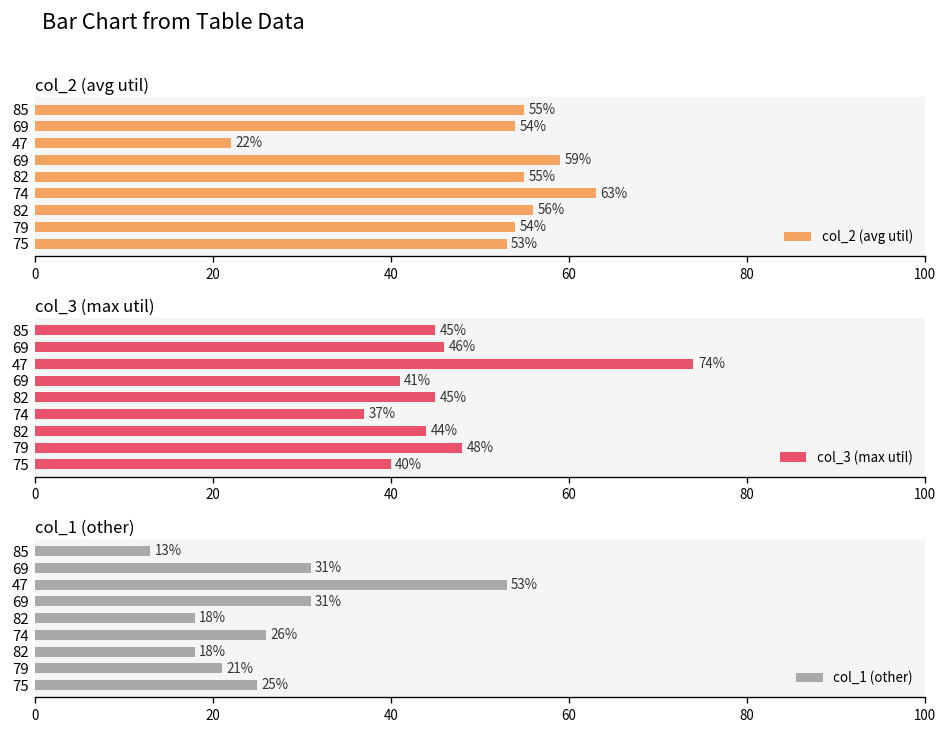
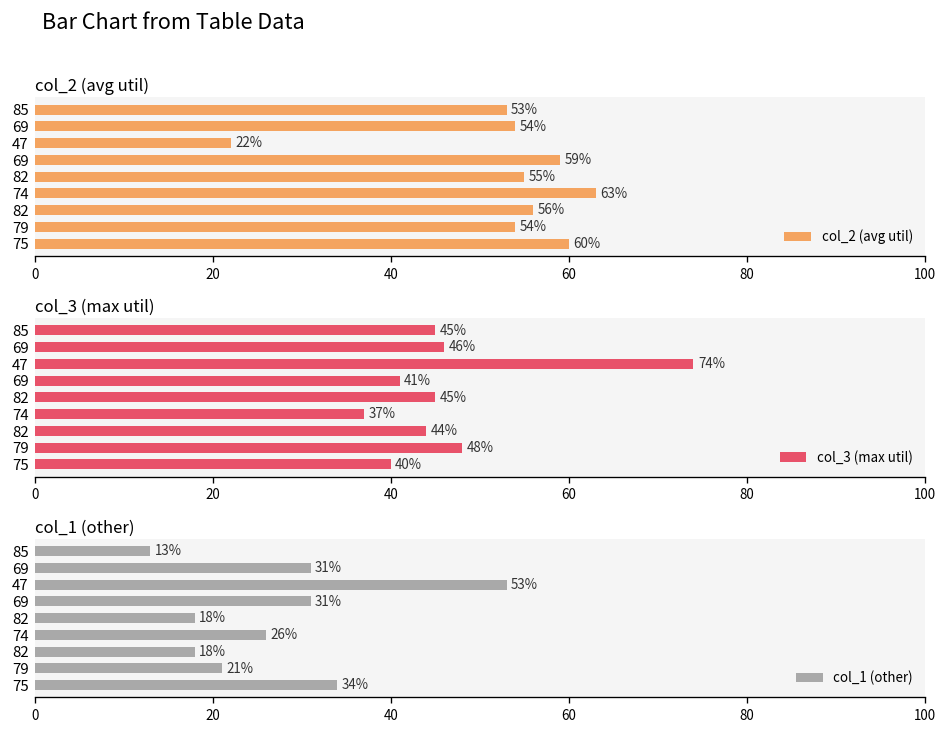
  {
    "col_2 (avg util)": {
-     "85": "55%",
+     "85": "53%",
      "47": "22%",
      "74": "63%",
      "79": "54%",
-     "75": "53%"
+     "75": "60%"
    },
    "col_3 (max util)": {
      "85": "45%",
      "47": "74%",
      "74": "37%",
      "79": "48%",
      "75": "40%"
    },
    "col_1 (other)": {
      "85": "13%",
      "47": "53%",
      "74": "26%",
      "79": "21%",
-     "75": "25%"
+     "75": "34%"
    }
  }
